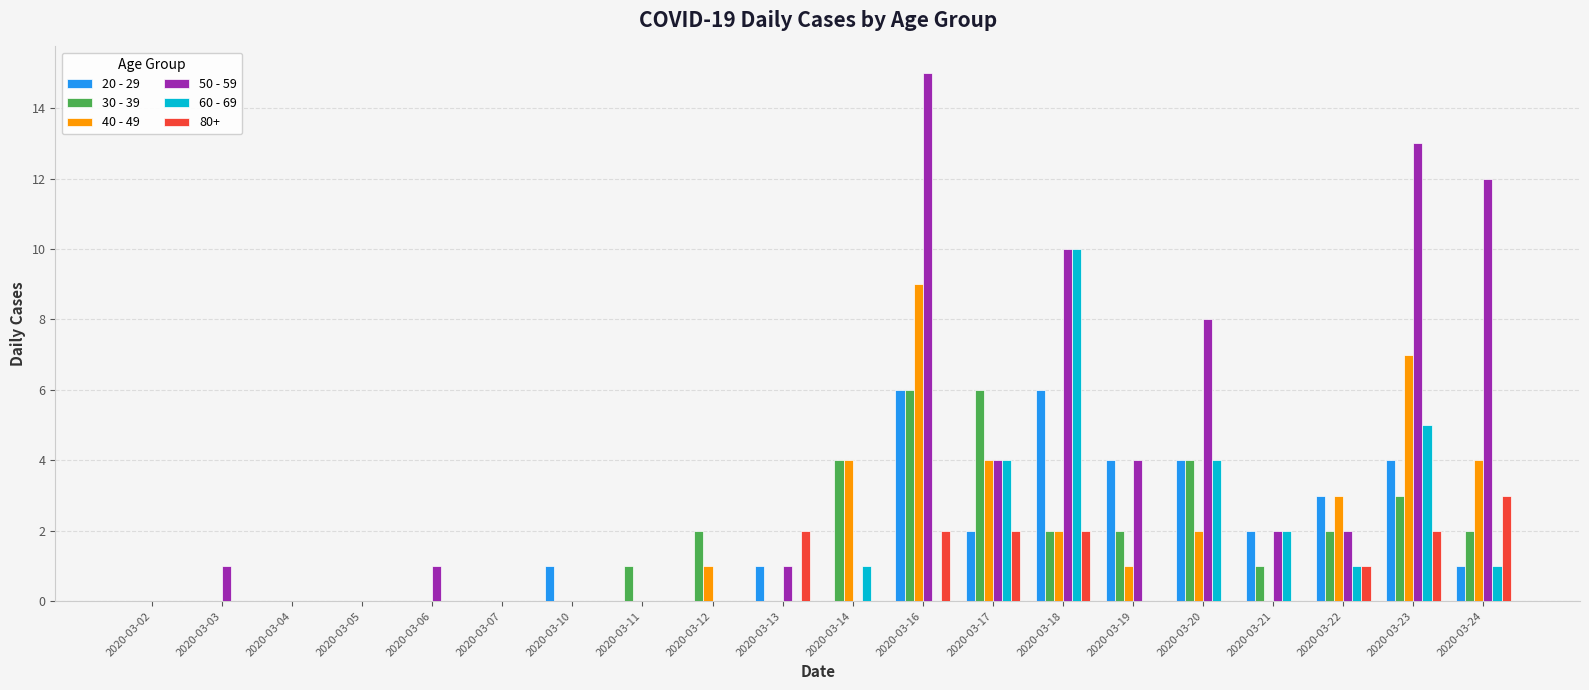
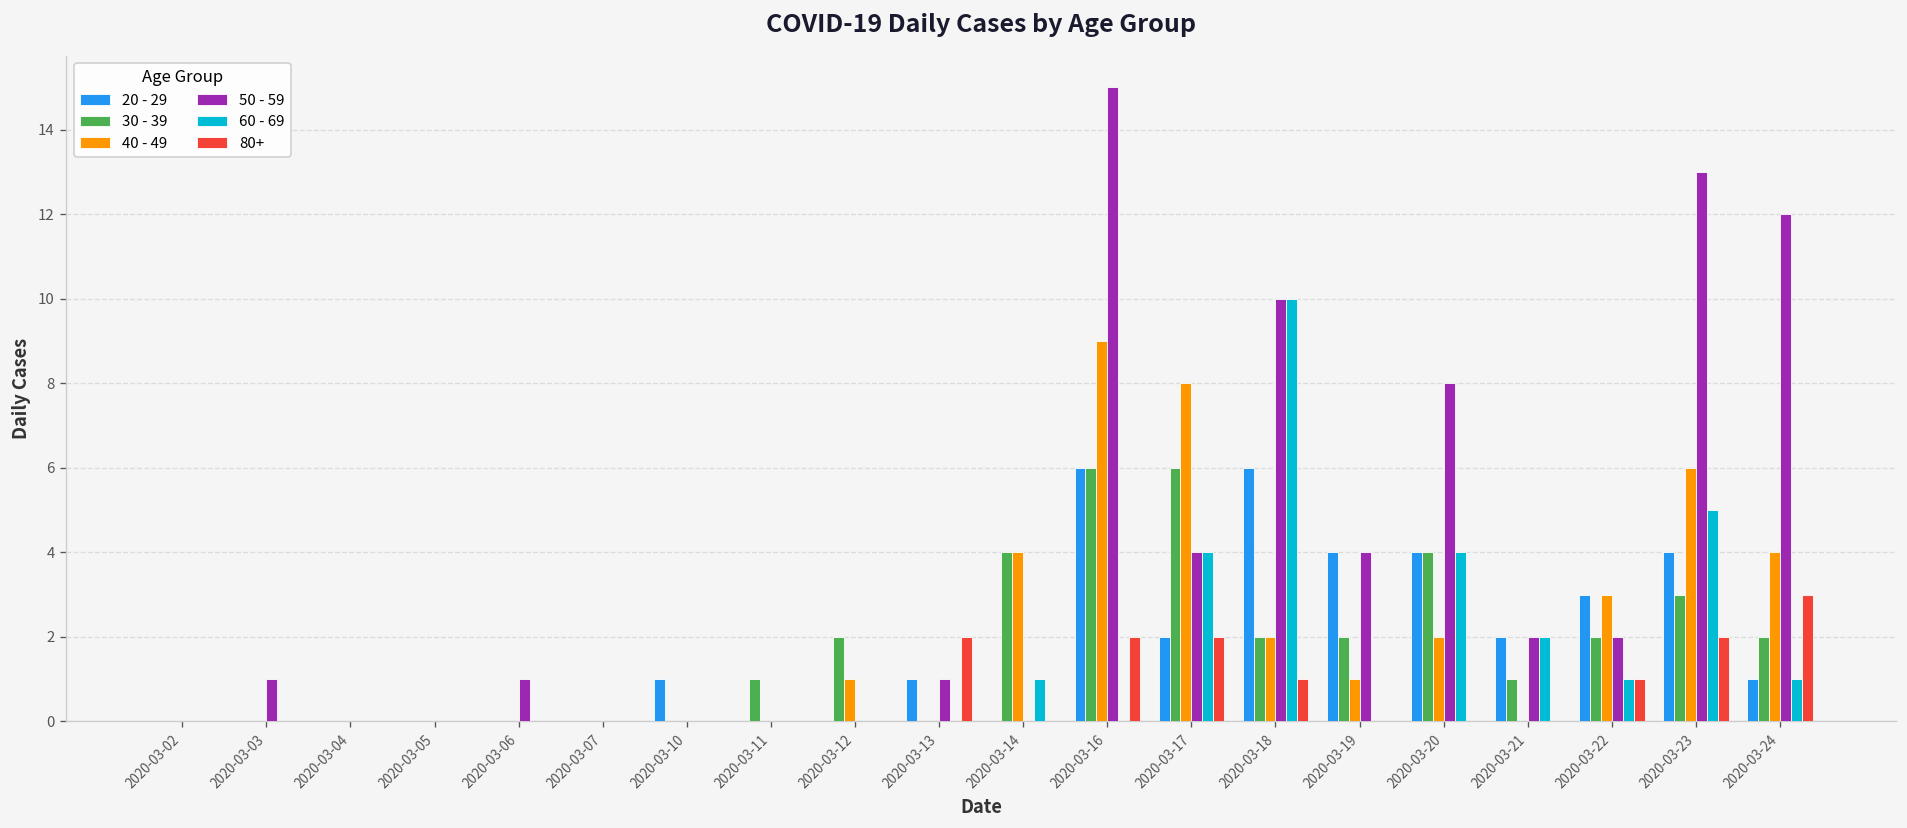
  {
    "30 - 39": {
      "2020-03-02": 0,
      "2020-03-03": 0,
      "2020-03-04": 0,
      "2020-03-05": 0,
      "2020-03-06": 0,
      "2020-03-07": 0,
      "2020-03-10": 0,
      "2020-03-11": 1,
      "2020-03-12": 2,
      "2020-03-13": 0,
      "2020-03-14": 4,
      "2020-03-16": 6,
      "2020-03-17": 6,
      "2020-03-18": 2,
      "2020-03-19": 2,
      "2020-03-20": 4,
      "2020-03-21": 1,
      "2020-03-22": 2,
      "2020-03-23": 3,
      "2020-03-24": 2
    },
    "40 - 49": {
      "2020-03-02": 0,
      "2020-03-03": 0,
      "2020-03-04": 0,
      "2020-03-05": 0,
      "2020-03-06": 0,
      "2020-03-07": 0,
      "2020-03-10": 0,
      "2020-03-11": 0,
      "2020-03-12": 1,
      "2020-03-13": 0,
      "2020-03-14": 4,
      "2020-03-16": 9,
-     "2020-03-17": 4,
+     "2020-03-17": 8,
      "2020-03-18": 2,
      "2020-03-19": 1,
      "2020-03-20": 2,
      "2020-03-21": 0,
      "2020-03-22": 3,
-     "2020-03-23": 7,
+     "2020-03-23": 6,
      "2020-03-24": 4
    },
    "50 - 59": {
      "2020-03-02": 0,
      "2020-03-03": 1,
      "2020-03-04": 0,
      "2020-03-05": 0,
      "2020-03-06": 1,
      "2020-03-07": 0,
      "2020-03-10": 0,
      "2020-03-11": 0,
      "2020-03-12": 0,
      "2020-03-13": 1,
      "2020-03-14": 0,
      "2020-03-16": 15,
      "2020-03-17": 4,
      "2020-03-18": 10,
      "2020-03-19": 4,
      "2020-03-20": 8,
      "2020-03-21": 2,
      "2020-03-22": 2,
      "2020-03-23": 13,
      "2020-03-24": 12
    },
    "80+": {
      "2020-03-02": 0,
      "2020-03-03": 0,
      "2020-03-04": 0,
      "2020-03-05": 0,
      "2020-03-06": 0,
      "2020-03-07": 0,
      "2020-03-10": 0,
      "2020-03-11": 0,
      "2020-03-12": 0,
      "2020-03-13": 2,
      "2020-03-14": 0,
      "2020-03-16": 2,
      "2020-03-17": 2,
-     "2020-03-18": 2,
+     "2020-03-18": 1,
      "2020-03-19": 0,
      "2020-03-20": 0,
      "2020-03-21": 0,
      "2020-03-22": 1,
      "2020-03-23": 2,
      "2020-03-24": 3
    }
  }
